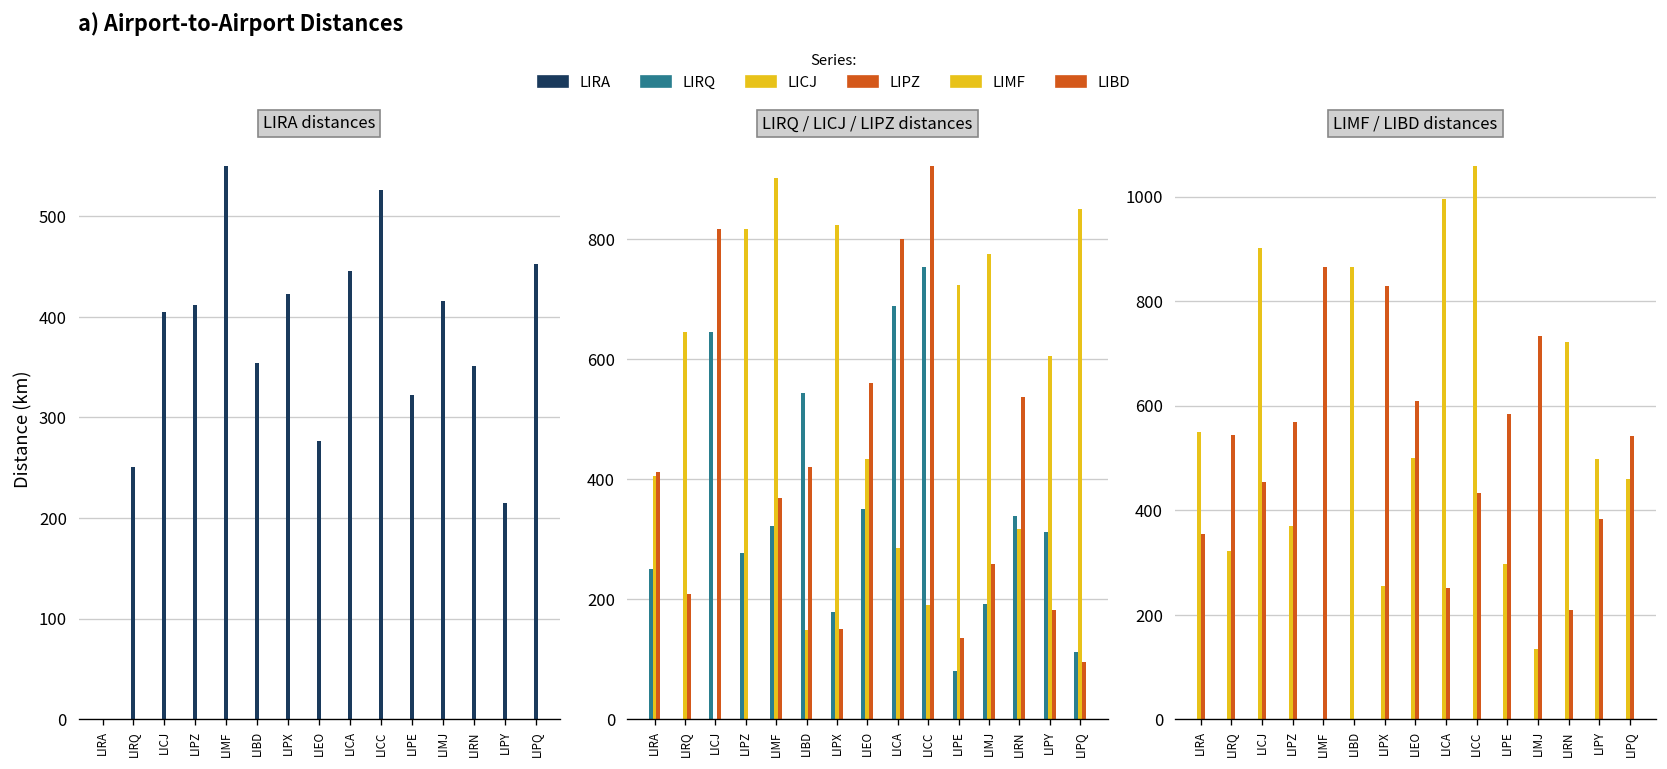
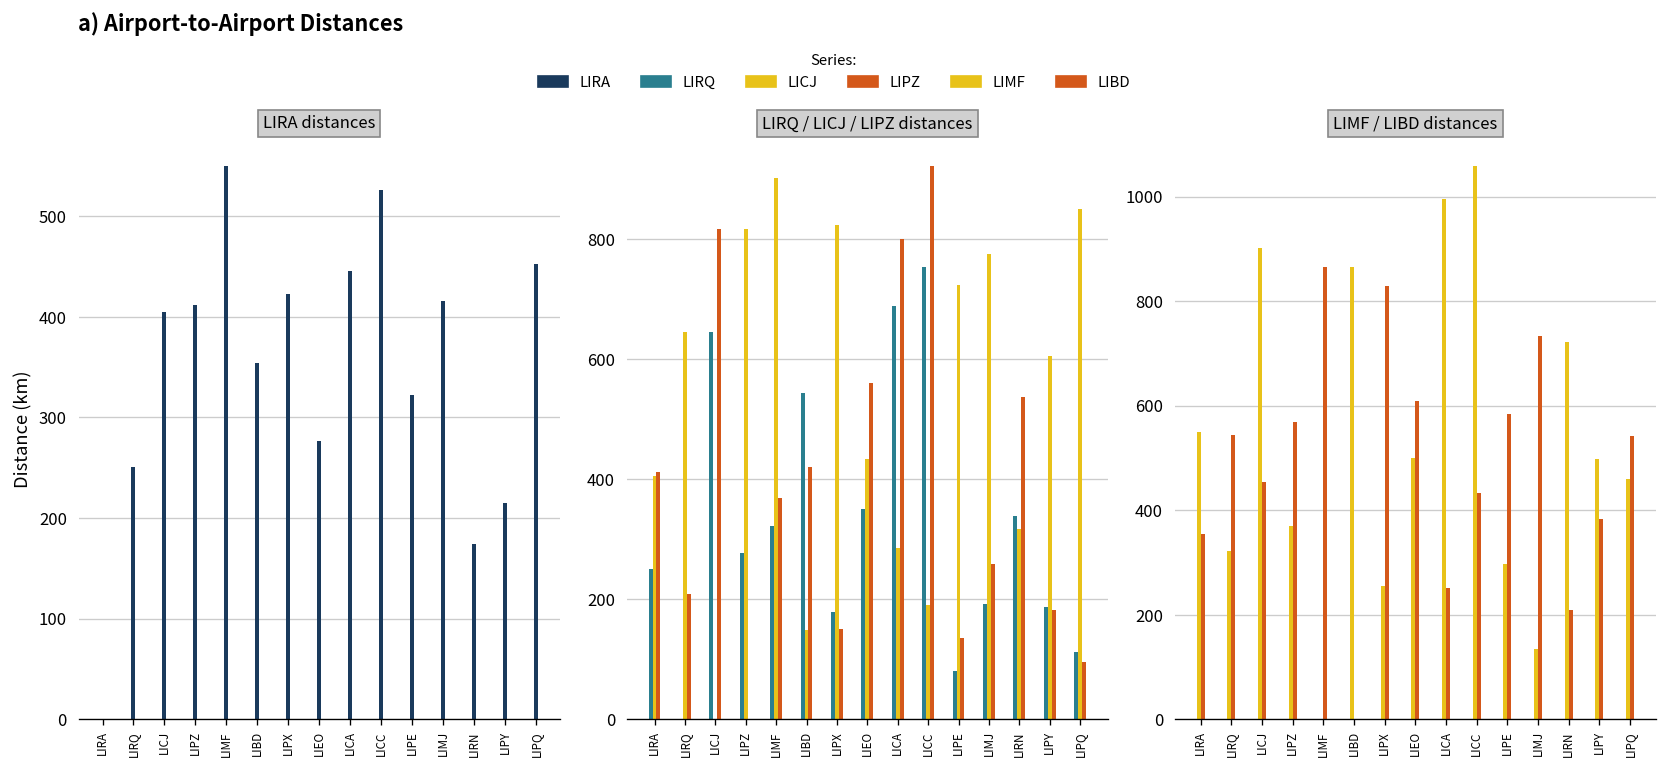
  {
    "LIRA distances": {
      "LIRA": 0,
      "LIRQ": 250,
      "LICJ": 400,
      "LIPZ": 410,
      "LIMF": 550,
      "LIBD": 350,
      "LIPX": 420,
      "LIEO": 280,
      "LICA": 450,
      "LICC": 530,
      "LIPE": 320,
      "LIMJ": 420,
-     "LIRN": 350,
+     "LIRN": 170,
      "LIPY": 220,
      "LIPQ": 450
    },
    "LIRQ / LICJ / LIPZ distances": {
      "LIRQ": {
        "LIRA": 250,
        "LIRQ": 0,
        "LICJ": 650,
        "LIPZ": 280,
        "LIMF": 320,
        "LIBD": 540,
        "LIPX": 180,
        "LIEO": 350,
        "LICA": 690,
        "LICC": 750,
        "LIPE": 80,
        "LIMJ": 190,
        "LIRN": 340,
-       "LIPY": 310,
+       "LIPY": 190,
        "LIPQ": 110
      },
      "LICJ": {
        "LIRA": 400,
        "LIRQ": 650,
        "LICJ": 0,
        "LIPZ": 820,
        "LIMF": 900,
        "LIBD": 150,
        "LIPX": 820,
        "LIEO": 430,
        "LICA": 280,
        "LICC": 190,
        "LIPE": 720,
        "LIMJ": 770,
        "LIRN": 320,
        "LIPY": 610,
        "LIPQ": 850
      },
      "LIPZ": {
        "LIRA": 410,
        "LIRQ": 210,
        "LICJ": 820,
        "LIPZ": 0,
        "LIMF": 370,
        "LIBD": 420,
        "LIPX": 150,
        "LIEO": 560,
        "LICA": 800,
        "LICC": 920,
        "LIPE": 140,
        "LIMJ": 260,
        "LIRN": 540,
        "LIPY": 180,
        "LIPQ": 100
      }
    },
    "LIMF / LIBD distances": {
      "LIMF": {
        "LIRA": 550,
        "LIRQ": 320,
        "LICJ": 900,
        "LIPZ": 370,
        "LIMF": 0,
        "LIBD": 870,
        "LIPX": 250,
        "LIEO": 500,
        "LICA": 1000,
        "LICC": 1060,
        "LIPE": 300,
        "LIMJ": 130,
        "LIRN": 720,
        "LIPY": 500,
        "LIPQ": 460
      },
      "LIBD": {
        "LIRA": 350,
        "LIRQ": 540,
        "LICJ": 450,
        "LIPZ": 570,
        "LIMF": 870,
        "LIBD": 0,
        "LIPX": 830,
        "LIEO": 610,
        "LICA": 250,
        "LICC": 430,
        "LIPE": 580,
        "LIMJ": 730,
        "LIRN": 210,
        "LIPY": 380,
        "LIPQ": 540
      }
    }
  }
